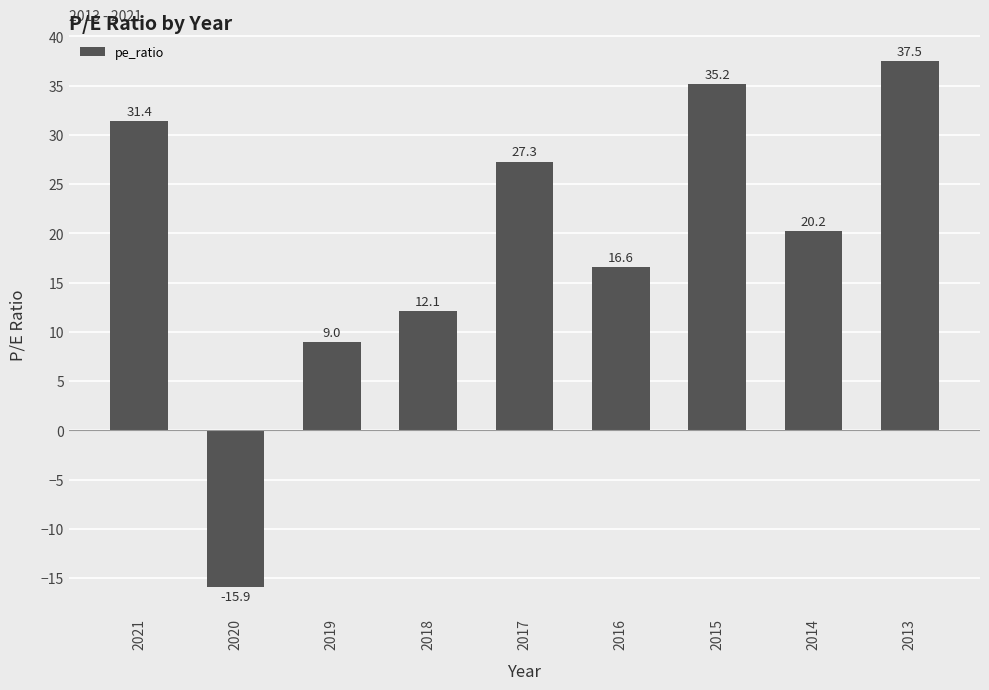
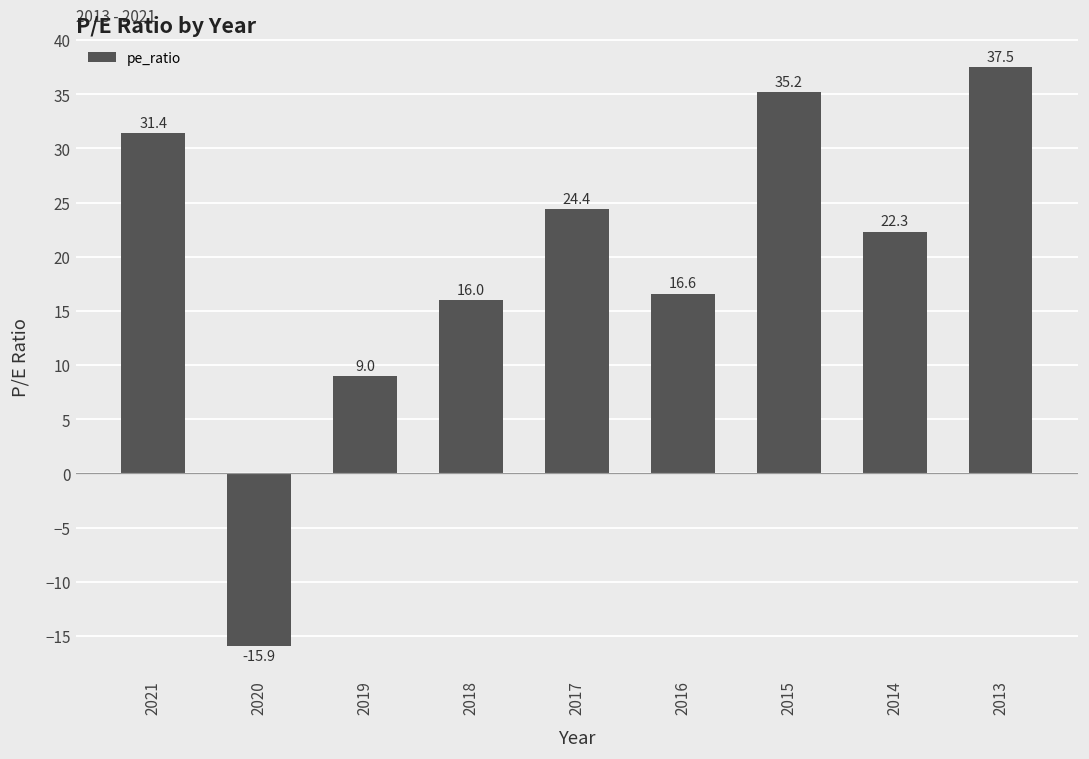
  {
    "2021": 31.4,
    "2020": -15.9,
    "2019": 9.0,
-   "2018": 12.1,
-   "2017": 27.3,
+   "2018": 16.0,
+   "2017": 24.4,
    "2016": 16.6,
    "2015": 35.2,
-   "2014": 20.2,
+   "2014": 22.3,
    "2013": 37.5
  }
